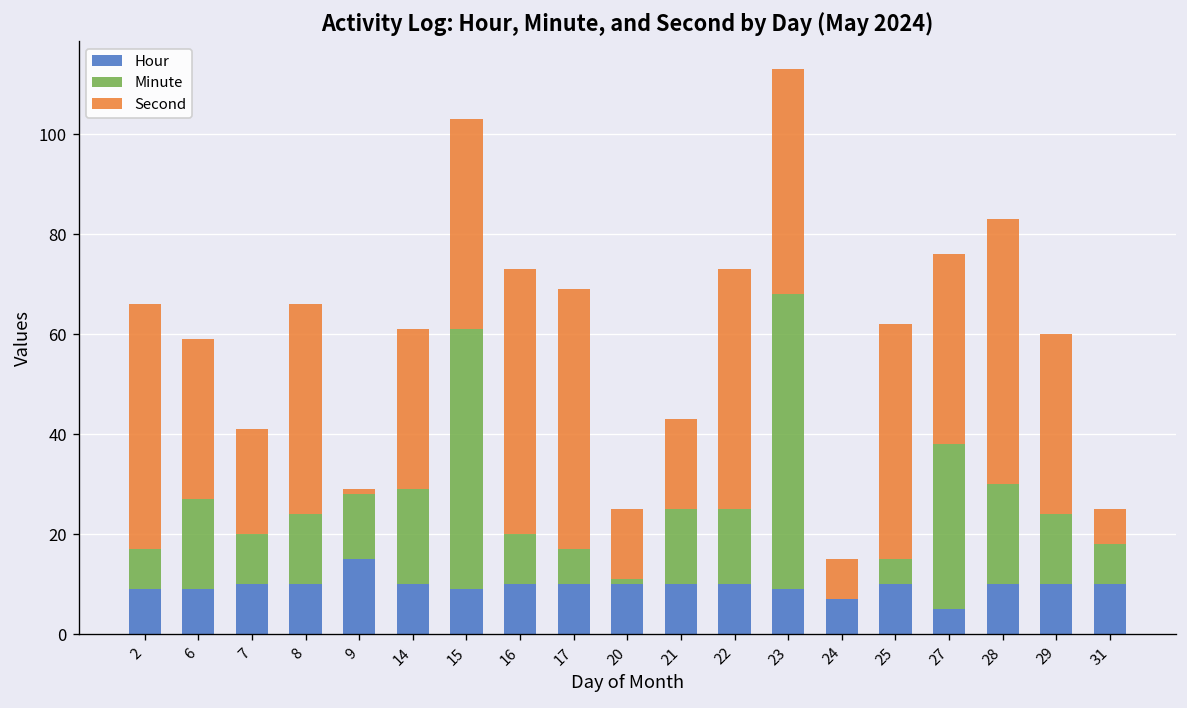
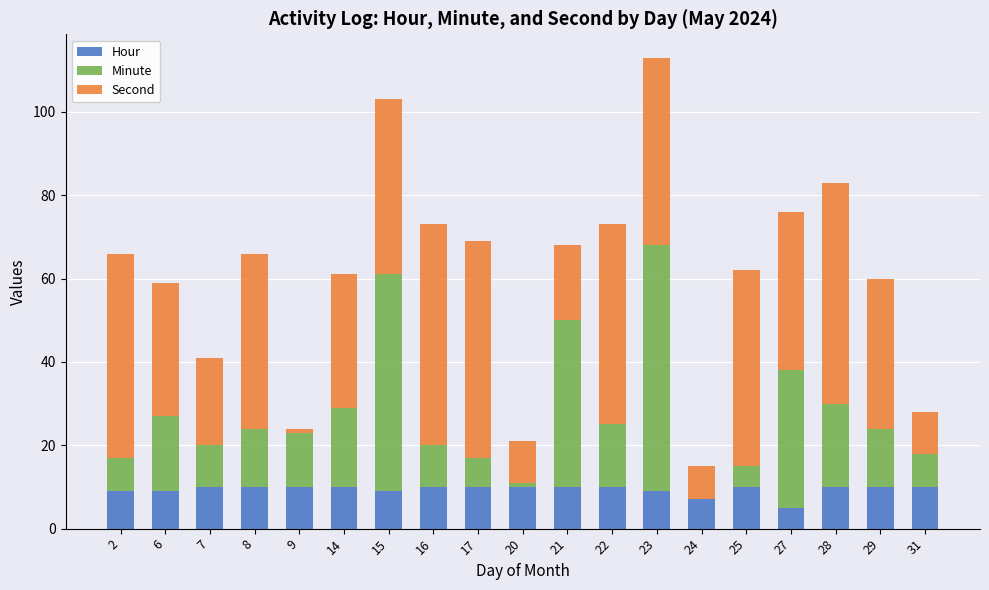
  {
    "Hour": {
      "2": 9,
      "6": 9,
      "7": 10,
      "8": 10,
-     "9": 15,
+     "9": 10,
      "14": 10,
      "15": 9,
      "16": 10,
      "17": 10,
      "20": 10,
      "21": 10,
      "22": 10,
      "23": 9,
      "24": 7,
      "25": 10,
      "27": 5,
      "28": 10,
      "29": 10,
      "31": 10
    },
    "Minute": {
      "2": 8,
      "6": 18,
      "7": 10,
      "8": 14,
      "9": 13,
      "14": 19,
      "15": 52,
      "16": 10,
      "17": 7,
      "20": 1,
-     "21": 15,
+     "21": 40,
      "22": 15,
      "23": 59,
      "24": 0,
      "25": 5,
      "27": 33,
      "28": 20,
      "29": 14,
      "31": 8
    },
    "Second": {
      "2": 49,
      "6": 32,
      "7": 21,
      "8": 42,
      "9": 1,
      "14": 32,
      "15": 42,
      "16": 53,
      "17": 52,
-     "20": 14,
+     "20": 10,
      "21": 18,
      "22": 48,
      "23": 45,
      "24": 8,
      "25": 47,
      "27": 38,
      "28": 53,
      "29": 36,
-     "31": 7
+     "31": 10
    }
  }
